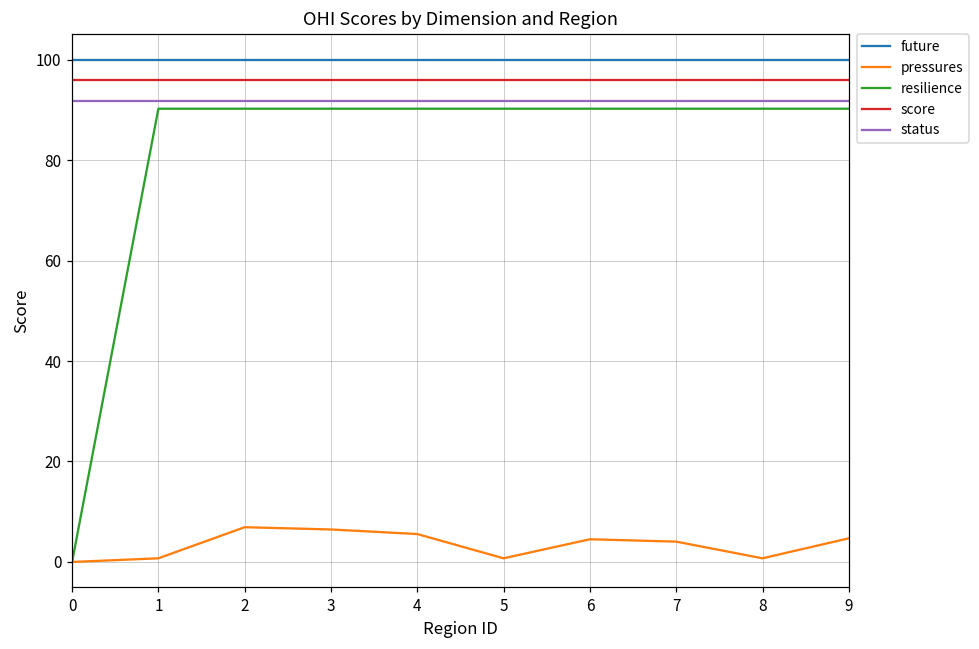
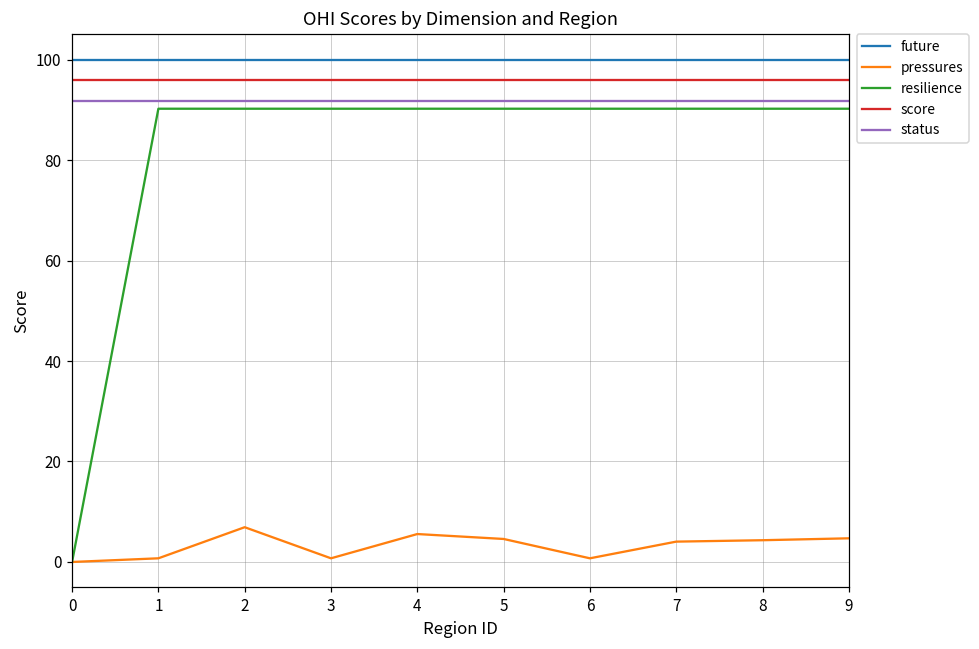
  {
    "future": {
      "0": 100,
      "1": 100,
      "2": 100,
      "3": 100,
      "4": 100,
      "5": 100,
      "6": 100,
      "7": 100,
      "8": 100,
      "9": 100
    },
    "pressures": {
      "1": 1,
      "2": 7,
-     "3": 6,
+     "3": 1,
      "4": 6,
-     "5": 1,
-     "6": 5,
+     "5": 5,
+     "6": 1,
      "7": 4,
-     "8": 1,
+     "8": 4,
      "9": 5
    },
    "resilience": {
      "1": 90,
      "2": 90,
      "3": 90,
      "4": 90,
      "5": 90,
      "6": 90,
      "7": 90,
      "8": 90,
      "9": 90
    },
    "score": {
      "0": 96,
      "1": 96,
      "2": 96,
      "3": 96,
      "4": 96,
      "5": 96,
      "6": 96,
      "7": 96,
      "8": 96,
      "9": 96
    },
    "status": {
      "0": 92,
      "1": 92,
      "2": 92,
      "3": 92,
      "4": 92,
      "5": 92,
      "6": 92,
      "7": 92,
      "8": 92,
      "9": 92
    }
  }
